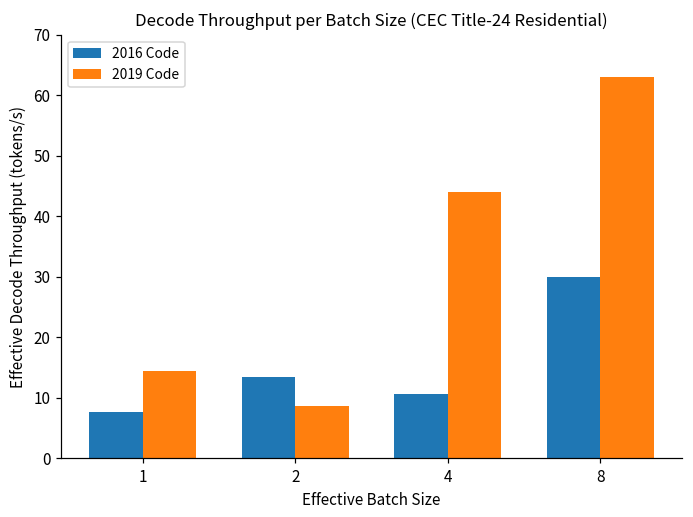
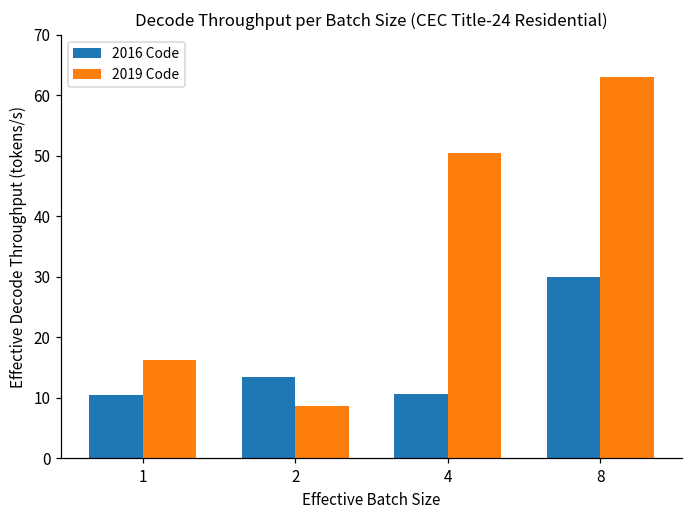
  {
    "2016 Code": {
-     "1": 8,
+     "1": 11,
      "2": 14,
      "4": 11,
      "8": 30
    },
    "2019 Code": {
-     "1": 15,
+     "1": 16,
      "2": 9,
-     "4": 44,
+     "4": 51,
      "8": 63
    }
  }
